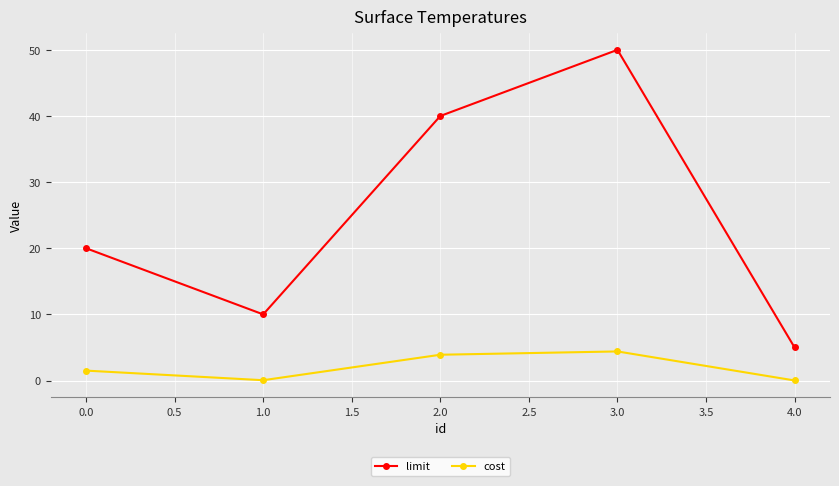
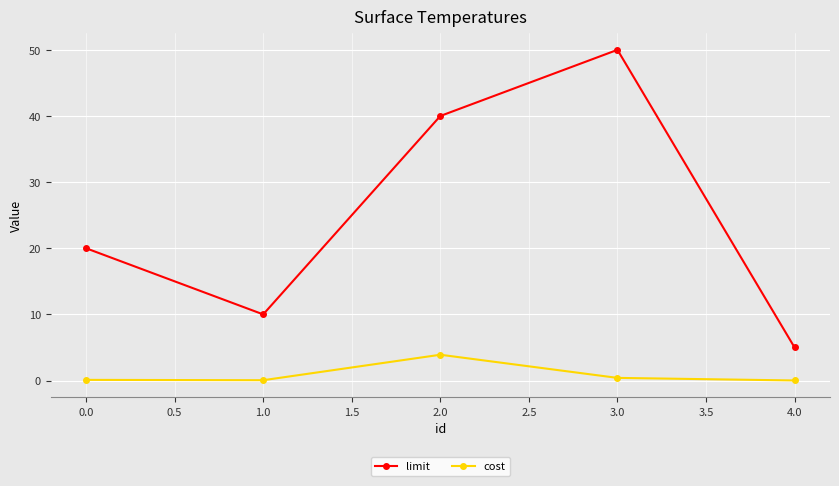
  {
    "limit": {
      "0.0": 20,
      "1.0": 10,
      "2.0": 40,
      "3.0": 50,
      "4.0": 5
    },
    "cost": {
-     "0.0": 2,
+     "0.0": 0,
      "1.0": 0,
      "2.0": 4,
-     "3.0": 4,
+     "3.0": 0,
      "4.0": 0
    }
  }
